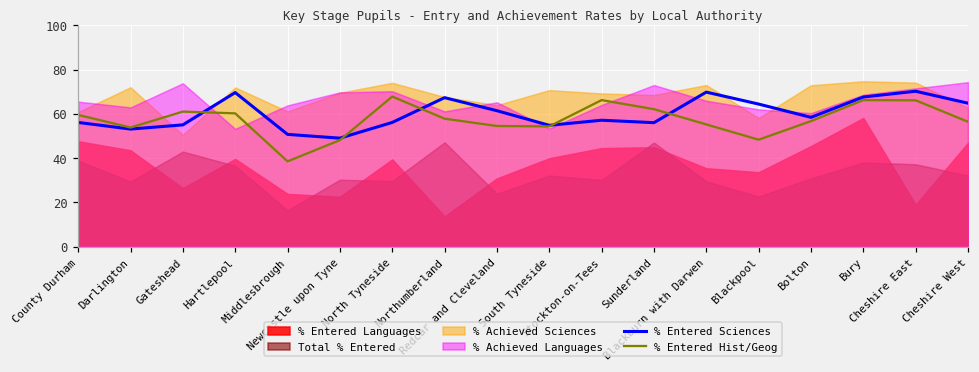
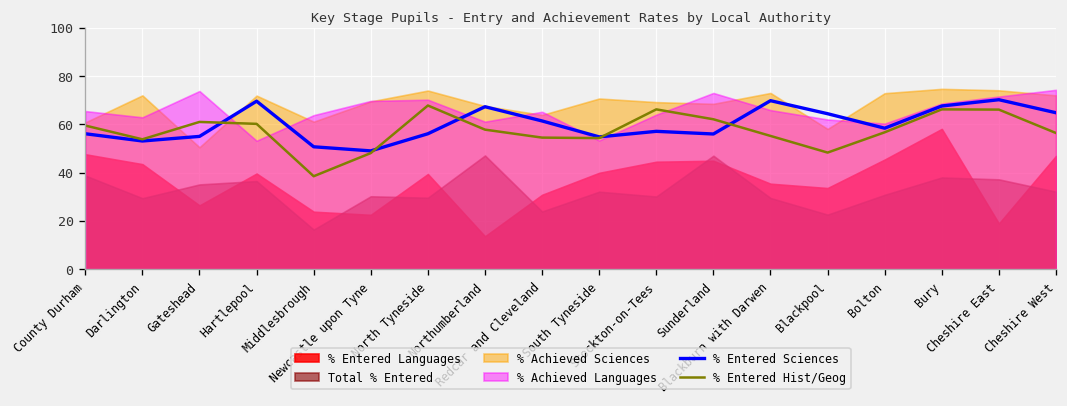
  {
    "% Entered Sciences": {
      "County Durham": 56,
      "Gateshead": 55,
      "Hartlepool": 70,
      "Middlesbrough": 51,
      "North Tyneside": 56,
      "Redcar and Cleveland": 61,
      "Stockton-on-Tees": 57,
      "Sunderland": 56,
      "Blackburn with Darwen": 70,
      "Blackpool": 64,
      "Bolton": 58,
      "Cheshire East": 70,
      "Cheshire West": 65
    },
    "% Entered Languages": {
      "County Durham": 48,
      "Darlington": 44,
      "Gateshead": 26,
      "Hartlepool": 40,
      "Middlesbrough": 24,
      "Newcastle upon Tyne": 23,
      "North Tyneside": 39,
      "Northumberland": 14,
      "Redcar and Cleveland": 31,
      "South Tyneside": 40,
      "Stockton-on-Tees": 45,
      "Sunderland": 45,
      "Blackburn with Darwen": 35,
      "Blackpool": 34,
      "Bolton": 45,
      "Bury": 58,
      "Cheshire East": 19,
      "Cheshire West": 47
    },
    "% Entered Hist/Geog": {
      "County Durham": 60,
      "Gateshead": 61,
      "Hartlepool": 60,
      "Middlesbrough": 39,
      "North Tyneside": 68,
      "Northumberland": 58,
      "Redcar and Cleveland": 55,
      "Stockton-on-Tees": 66,
      "Sunderland": 62,
      "Blackburn with Darwen": 55,
      "Blackpool": 48,
      "Bolton": 57,
      "Bury": 66,
      "Cheshire East": 66,
      "Cheshire West": 56
    },
    "Total % Entered": {
      "County Durham": 39,
      "Darlington": 29,
-     "Gateshead": 43,
+     "Gateshead": 35,
      "Hartlepool": 37,
      "Middlesbrough": 16,
      "Newcastle upon Tyne": 30,
      "North Tyneside": 30,
      "Northumberland": 47,
      "Redcar and Cleveland": 24,
      "South Tyneside": 32,
      "Stockton-on-Tees": 30,
      "Sunderland": 47,
      "Blackburn with Darwen": 30,
      "Blackpool": 23,
      "Bolton": 31,
      "Bury": 38,
      "Cheshire East": 37,
      "Cheshire West": 32
    },
    "% Achieved Sciences": {
      "County Durham": 61,
      "Darlington": 72,
      "Gateshead": 51,
      "Hartlepool": 72,
      "Middlesbrough": 61,
      "North Tyneside": 74,
      "Redcar and Cleveland": 64,
      "South Tyneside": 71,
      "Stockton-on-Tees": 69,
      "Sunderland": 69,
      "Blackburn with Darwen": 73,
      "Blackpool": 58,
      "Bolton": 73,
      "Bury": 75,
      "Cheshire East": 74,
-     "Cheshire West": 63
+     "Cheshire West": 72
    },
    "% Achieved Languages": {
      "County Durham": 66,
      "Darlington": 63,
      "Gateshead": 74,
      "Hartlepool": 53,
      "Middlesbrough": 64,
      "North Tyneside": 70,
      "Northumberland": 61,
      "Redcar and Cleveland": 65,
      "Stockton-on-Tees": 64,
      "Sunderland": 73,
      "Blackburn with Darwen": 66,
      "Blackpool": 62,
      "Bolton": 60,
      "Cheshire East": 72,
      "Cheshire West": 74
    }
  }
